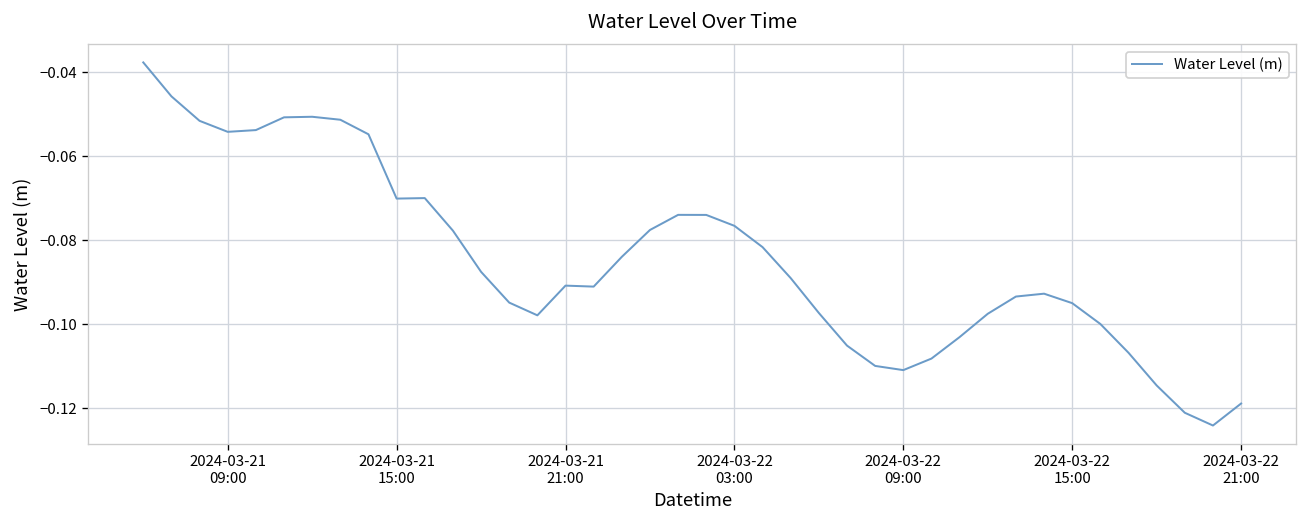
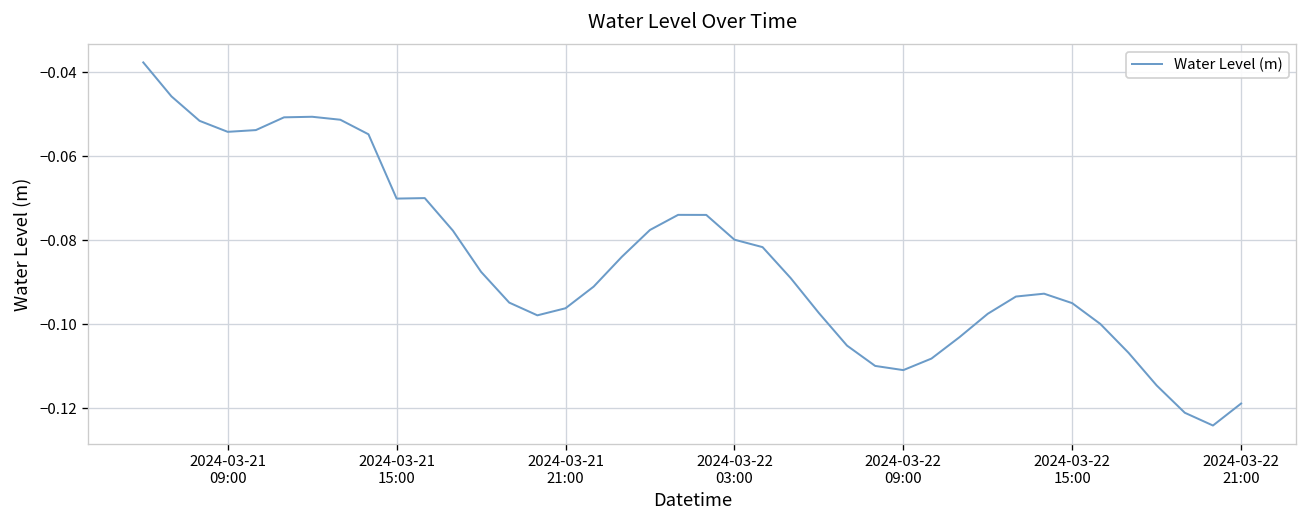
  {
    "2024-03-21 09:00": -0.054,
    "2024-03-21 15:00": -0.070,
-   "2024-03-21 21:00": -0.091,
-   "2024-03-22 03:00": -0.077,
+   "2024-03-21 21:00": -0.096,
+   "2024-03-22 03:00": -0.080,
    "2024-03-22 09:00": -0.111,
    "2024-03-22 15:00": -0.095,
    "2024-03-22 21:00": -0.119
  }
